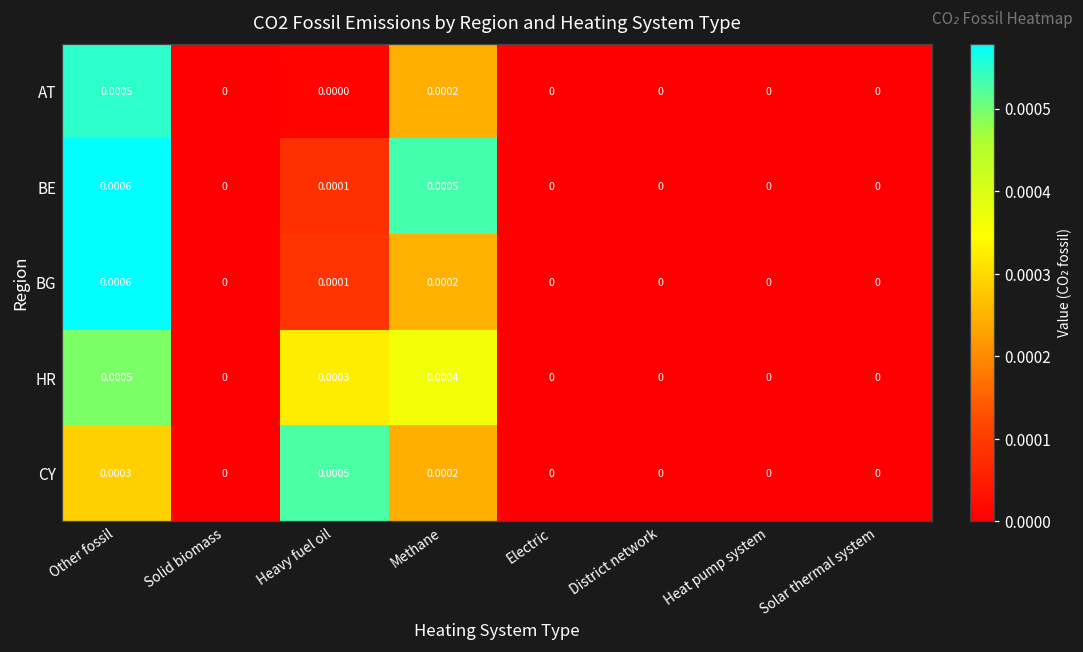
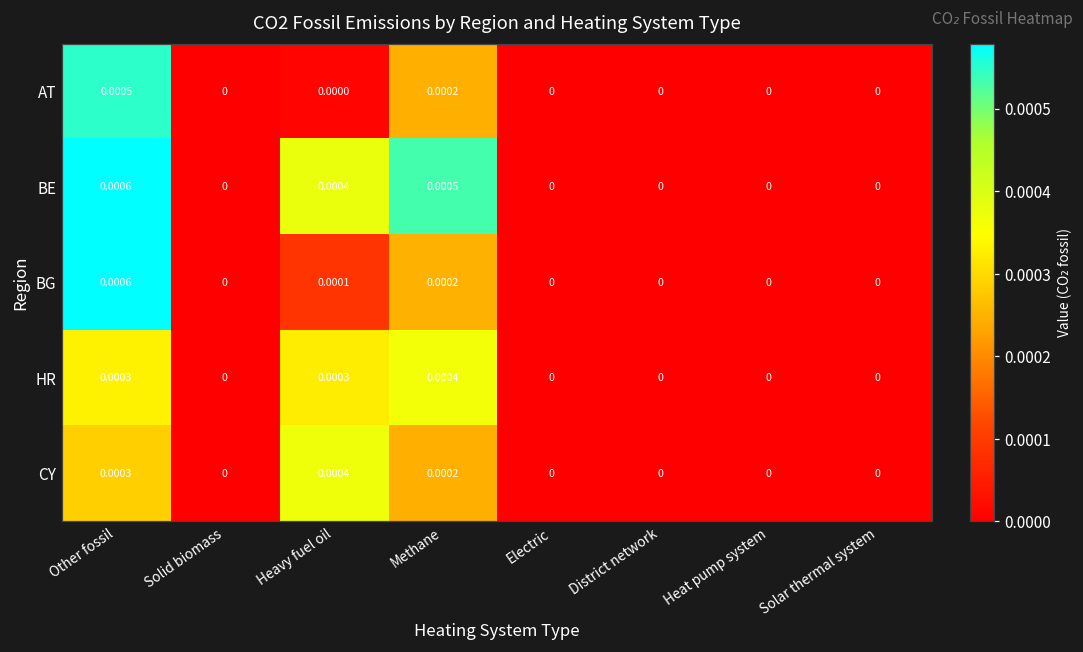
  {
    "AT": {
      "Other fossil": 0.0005,
      "Solid biomass": 0,
      "Heavy fuel oil": 0.0000,
      "Methane": 0.0002,
      "Electric": 0,
      "District network": 0,
      "Heat pump system": 0,
      "Solar thermal system": 0
    },
    "BE": {
      "Other fossil": 0.0006,
      "Solid biomass": 0,
-     "Heavy fuel oil": 0.0001,
+     "Heavy fuel oil": 0.0004,
      "Methane": 0.0005,
      "Electric": 0,
      "District network": 0,
      "Heat pump system": 0,
      "Solar thermal system": 0
    },
    "BG": {
      "Other fossil": 0.0006,
      "Solid biomass": 0,
      "Heavy fuel oil": 0.0001,
      "Methane": 0.0002,
      "Electric": 0,
      "District network": 0,
      "Heat pump system": 0,
      "Solar thermal system": 0
    },
    "HR": {
-     "Other fossil": 0.0005,
+     "Other fossil": 0.0003,
      "Solid biomass": 0,
      "Heavy fuel oil": 0.0003,
      "Methane": 0.0004,
      "Electric": 0,
      "District network": 0,
      "Heat pump system": 0,
      "Solar thermal system": 0
    },
    "CY": {
      "Other fossil": 0.0003,
      "Solid biomass": 0,
-     "Heavy fuel oil": 0.0005,
+     "Heavy fuel oil": 0.0004,
      "Methane": 0.0002,
      "Electric": 0,
      "District network": 0,
      "Heat pump system": 0,
      "Solar thermal system": 0
    }
  }
